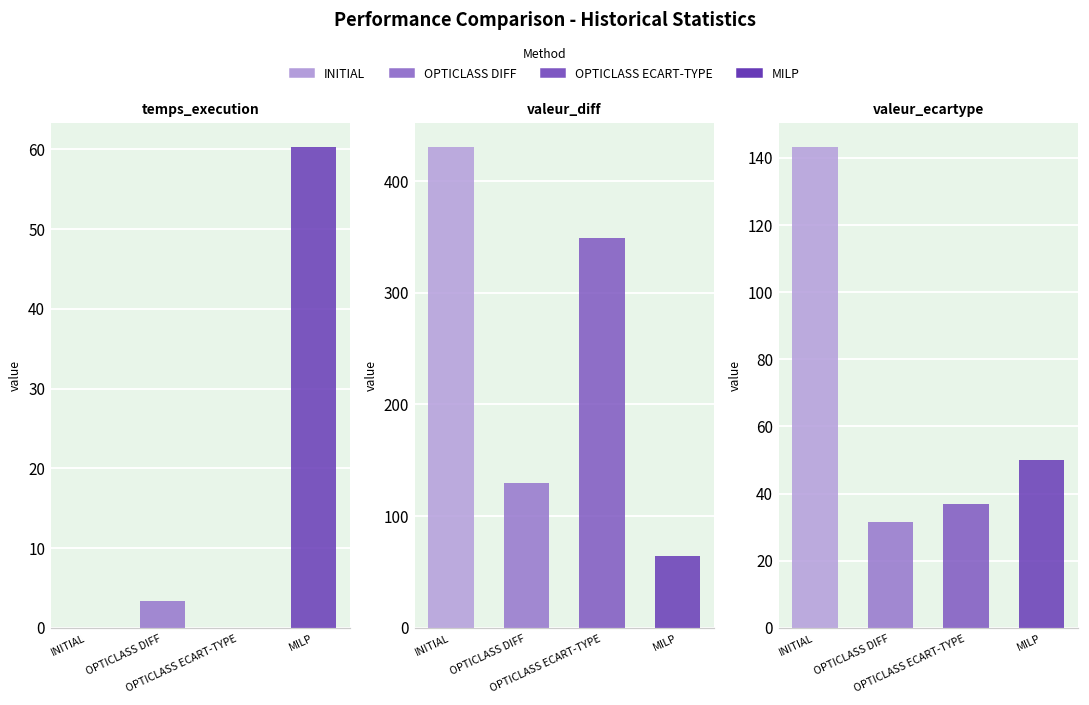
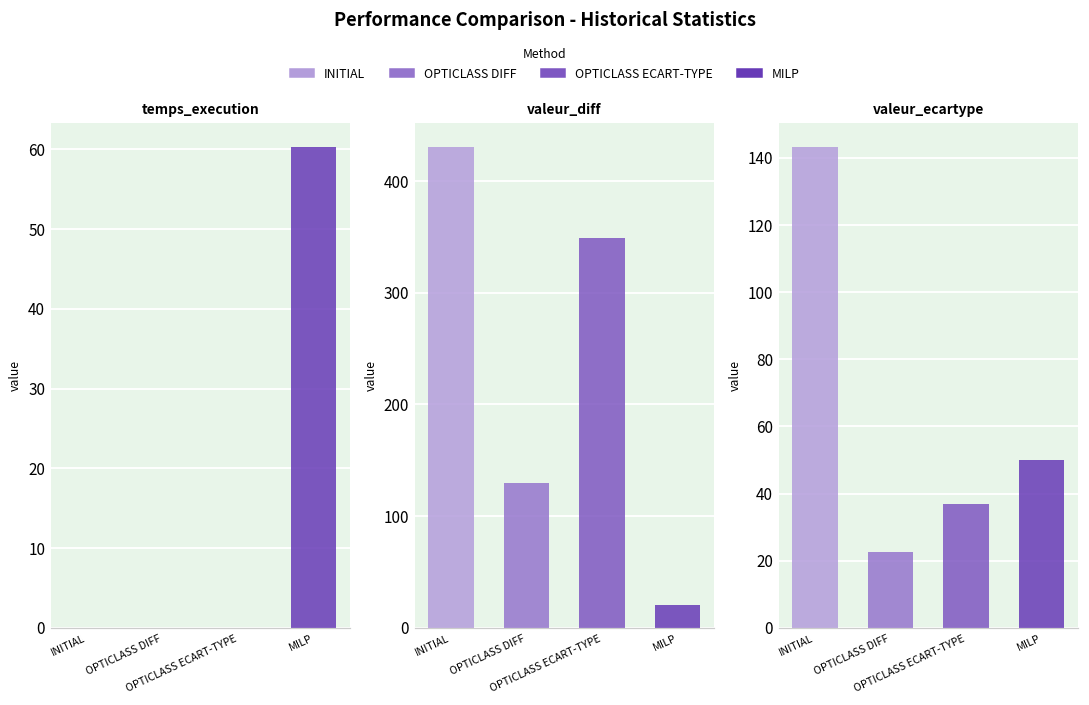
  {
    "temps_execution": {
      "INITIAL": 0,
-     "OPTICLASS DIFF": 3,
+     "OPTICLASS DIFF": 0,
      "MILP": 60
    },
    "valeur_diff": {
      "INITIAL": 430,
      "OPTICLASS DIFF": 130,
      "OPTICLASS ECART-TYPE": 349,
-     "MILP": 64
+     "MILP": 20
    },
    "valeur_ecartype": {
      "INITIAL": 143,
-     "OPTICLASS DIFF": 32,
+     "OPTICLASS DIFF": 22,
      "OPTICLASS ECART-TYPE": 37,
      "MILP": 50
    }
  }
